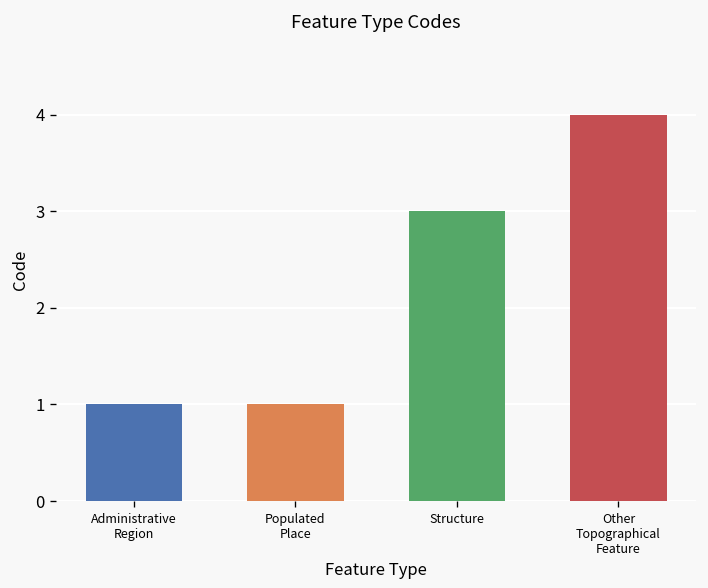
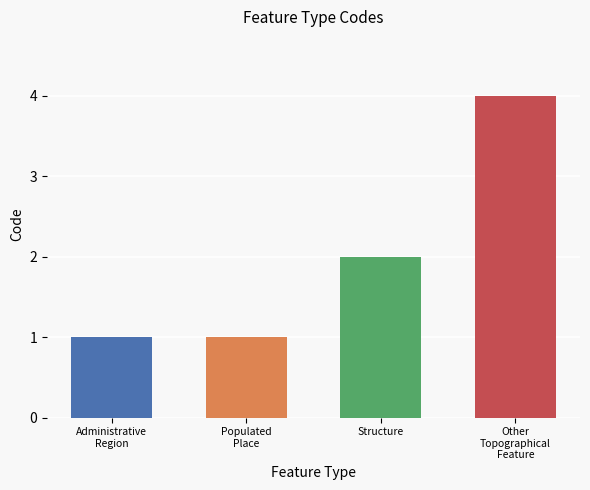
  {
    "Administrative Region": 1,
    "Populated Place": 1,
-   "Structure": 3,
+   "Structure": 2,
    "Other Topographical Feature": 4
  }
